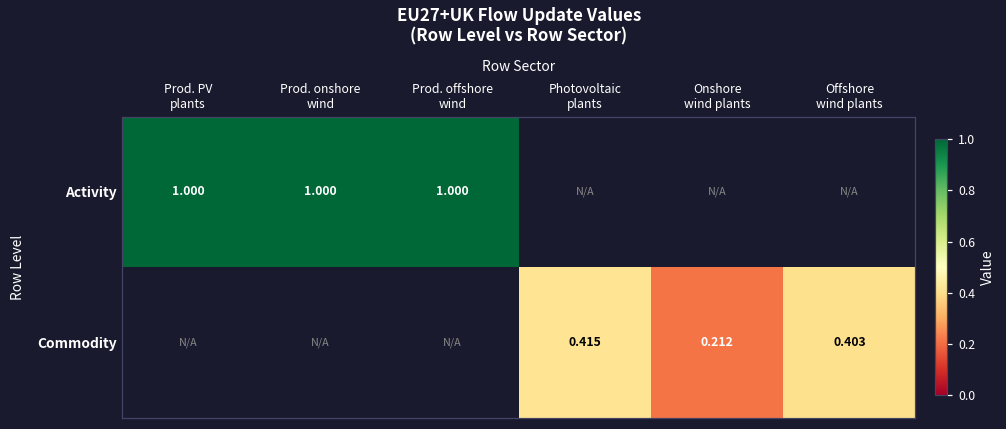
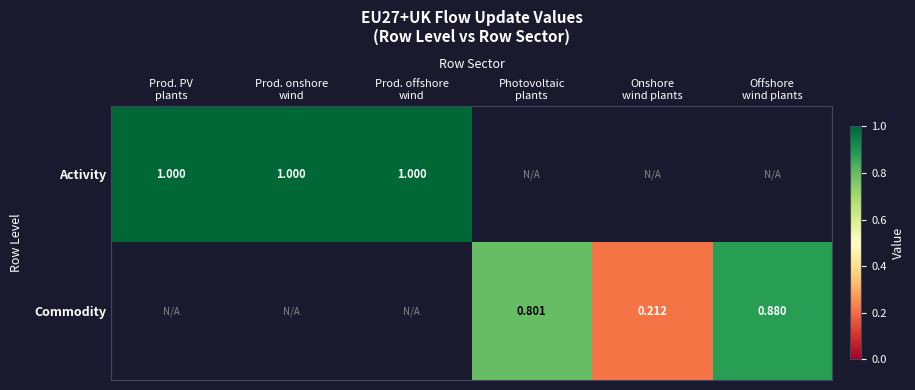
  {
    "Activity": {
      "Prod. PV plants": 1.000,
      "Prod. onshore wind": 1.000,
      "Prod. offshore wind": 1.000
    },
    "Commodity": {
-     "Photovoltaic plants": 0.415,
+     "Photovoltaic plants": 0.801,
      "Onshore wind plants": 0.212,
-     "Offshore wind plants": 0.403
+     "Offshore wind plants": 0.880
    }
  }
